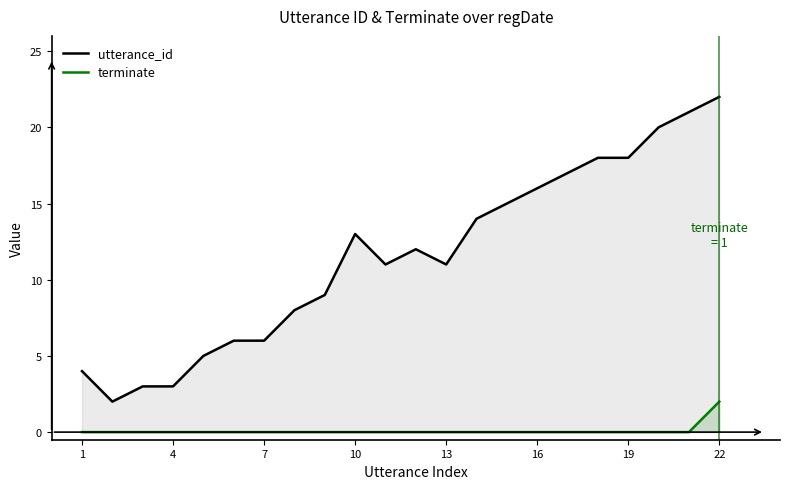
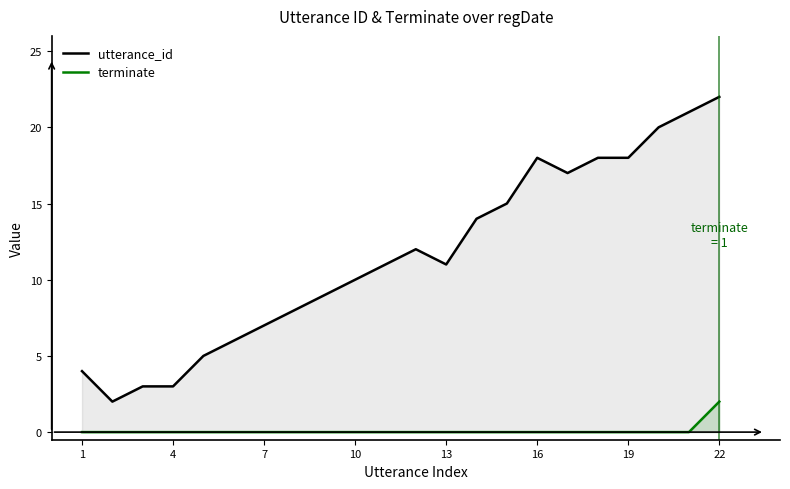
  {
    "utterance_id": {
      "1": 4,
      "4": 3,
-     "7": 6,
-     "10": 13,
+     "7": 7,
+     "10": 10,
      "13": 11,
-     "16": 16,
+     "16": 18,
      "19": 18,
      "22": 22
    },
    "terminate": {
      "1": 0,
      "4": 0,
      "7": 0,
      "10": 0,
      "13": 0,
      "16": 0,
      "19": 0,
      "22": 2
    }
  }
